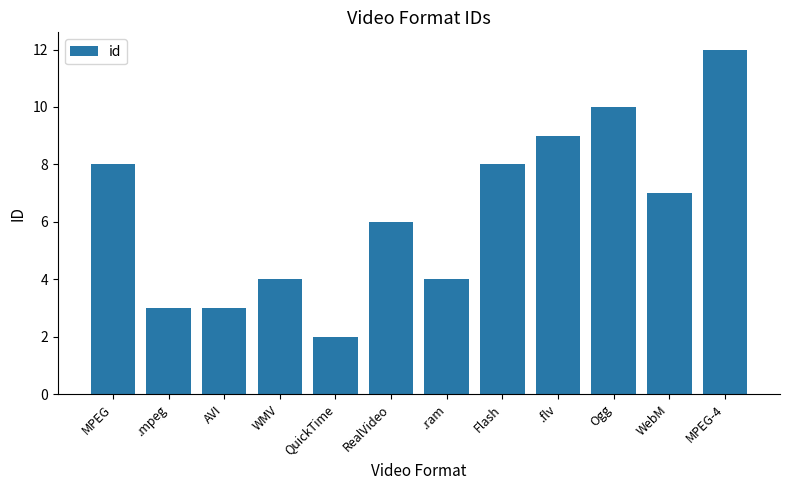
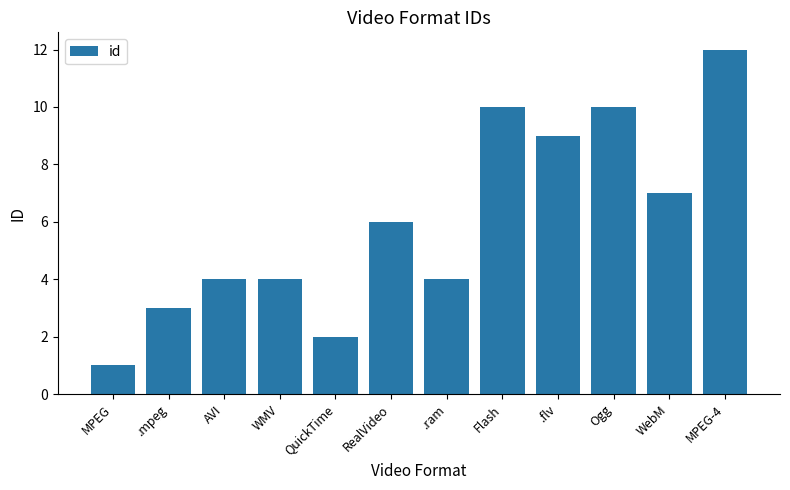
  {
-   "MPEG": 8,
+   "MPEG": 1,
    ".mpeg": 3,
-   "AVI": 3,
+   "AVI": 4,
    "WMV": 4,
    "QuickTime": 2,
    "RealVideo": 6,
    ".ram": 4,
-   "Flash": 8,
+   "Flash": 10,
    ".flv": 9,
    "Ogg": 10,
    "WebM": 7,
    "MPEG-4": 12
  }
